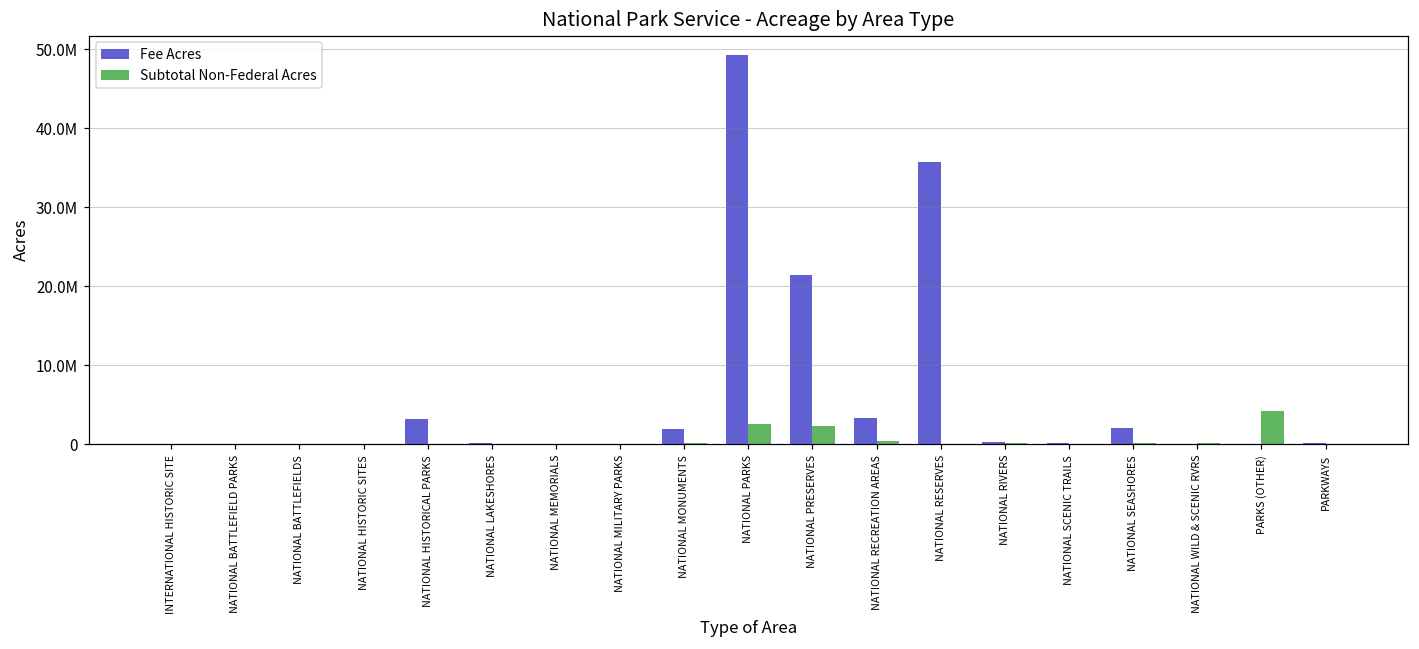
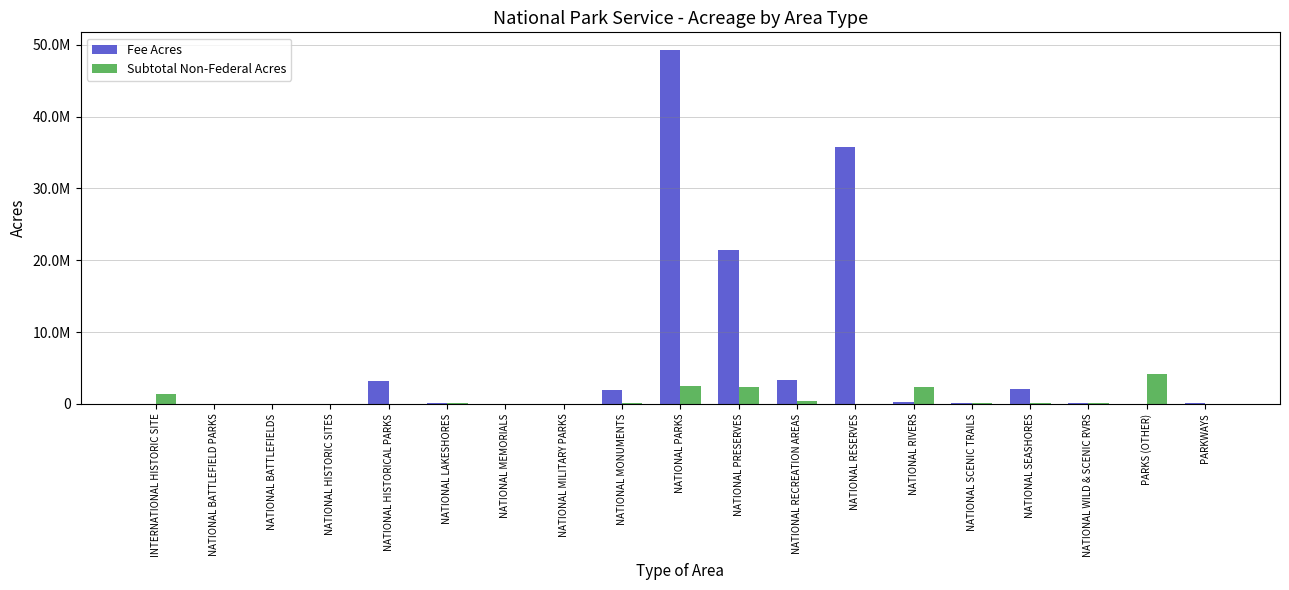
  {
    "Fee Acres": {
      "NATIONAL HISTORICAL PARKS": 3000000,
      "NATIONAL MONUMENTS": 2000000,
      "NATIONAL PARKS": 49000000,
      "NATIONAL PRESERVES": 21000000,
      "NATIONAL RECREATION AREAS": 3000000,
      "NATIONAL RESERVES": 36000000,
      "NATIONAL SEASHORES": 2000000
    },
    "Subtotal Non-Federal Acres": {
-     "INTERNATIONAL HISTORIC SITE": 0,
+     "INTERNATIONAL HISTORIC SITE": 1000000,
      "NATIONAL PARKS": 3000000,
      "NATIONAL PRESERVES": 2000000,
      "NATIONAL RECREATION AREAS": 0,
-     "NATIONAL RIVERS": 0,
+     "NATIONAL RIVERS": 2000000,
      "PARKS (OTHER)": 4000000
    }
  }
